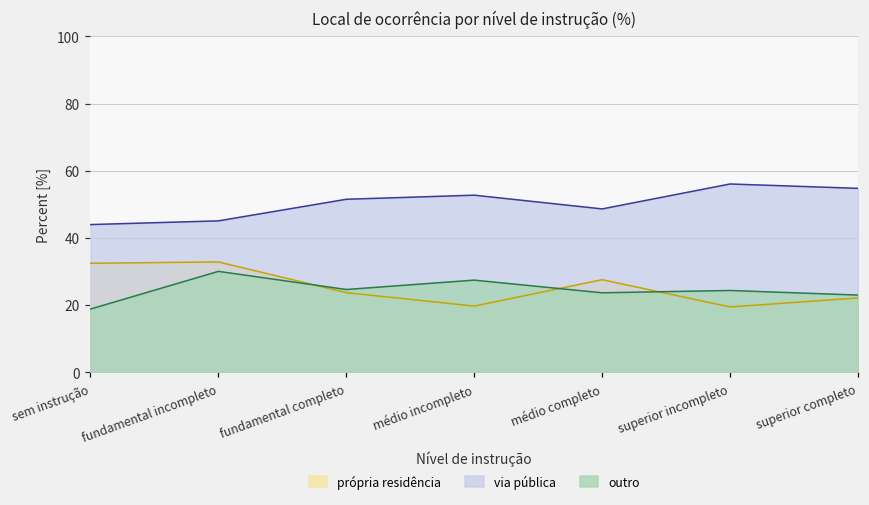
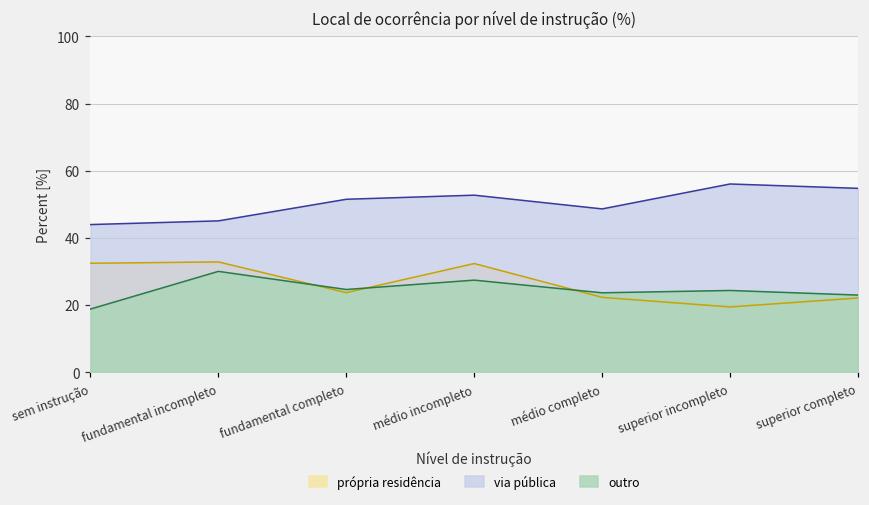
  {
    "própria residência": {
      "sem instrução": 33,
      "fundamental incompleto": 33,
      "fundamental completo": 24,
-     "médio incompleto": 20,
-     "médio completo": 28,
+     "médio incompleto": 32,
+     "médio completo": 22,
      "superior incompleto": 20,
      "superior completo": 22
    }
  }
